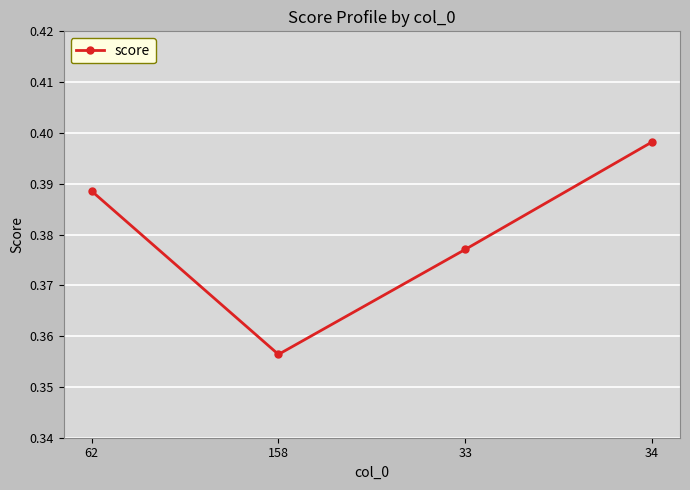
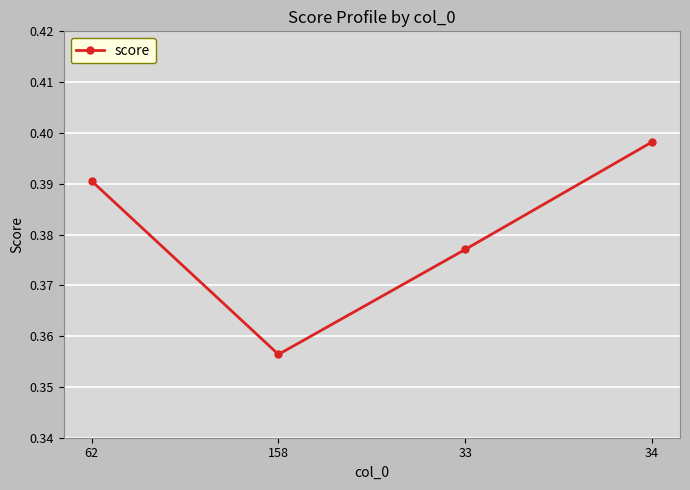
  {
-   "62": 0.389,
+   "62": 0.391,
    "158": 0.356,
    "33": 0.377,
    "34": 0.398
  }
